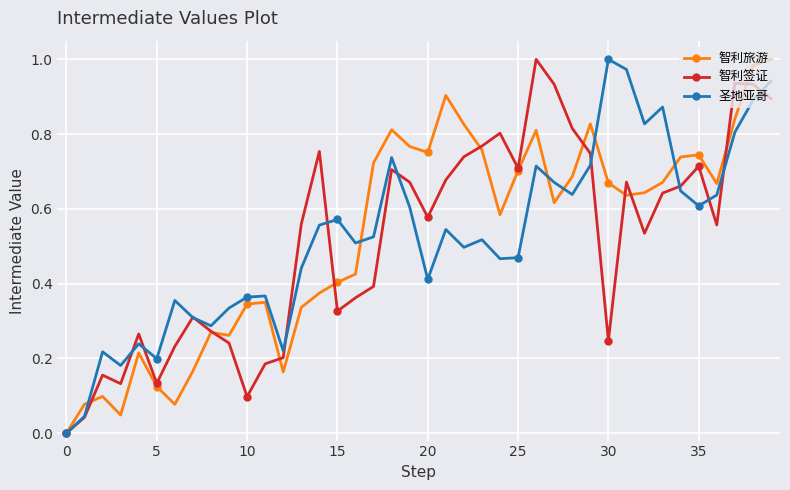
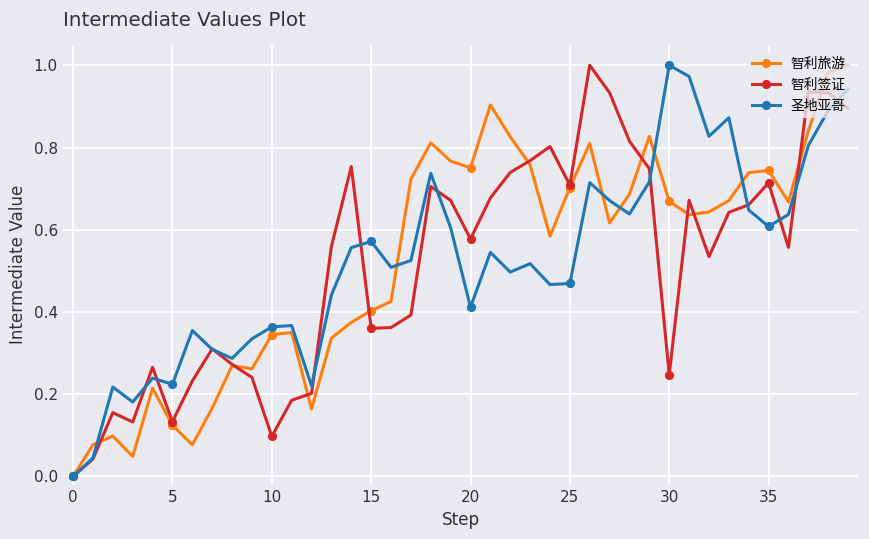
  {
    "智利旅游": {
      "5": 0.12,
      "10": 0.35,
      "15": 0.40,
      "20": 0.75,
      "30": 0.67,
      "35": 0.74
    },
    "智利签证": {
      "5": 0.13,
      "10": 0.10,
-     "15": 0.33,
+     "15": 0.36,
      "20": 0.58,
      "30": 0.25,
      "35": 0.71
    },
    "圣地亚哥": {
-     "5": 0.20,
+     "5": 0.22,
      "10": 0.36,
      "15": 0.57,
      "20": 0.41,
      "25": 0.47,
      "30": 1.00,
      "35": 0.61
    }
  }
